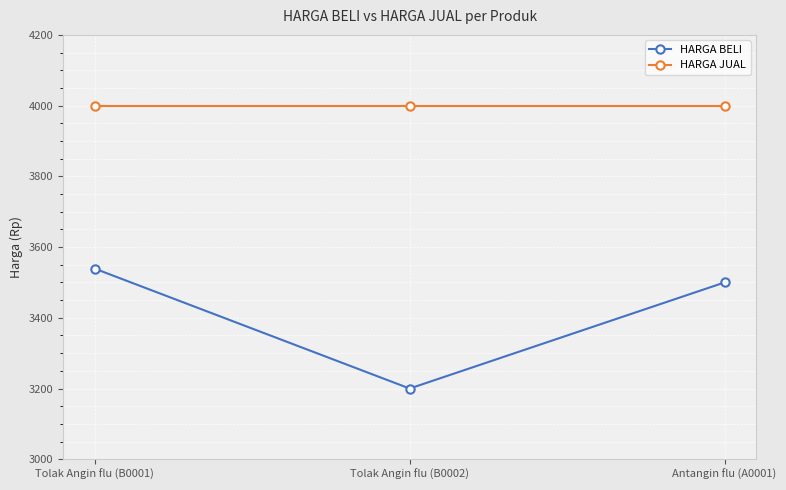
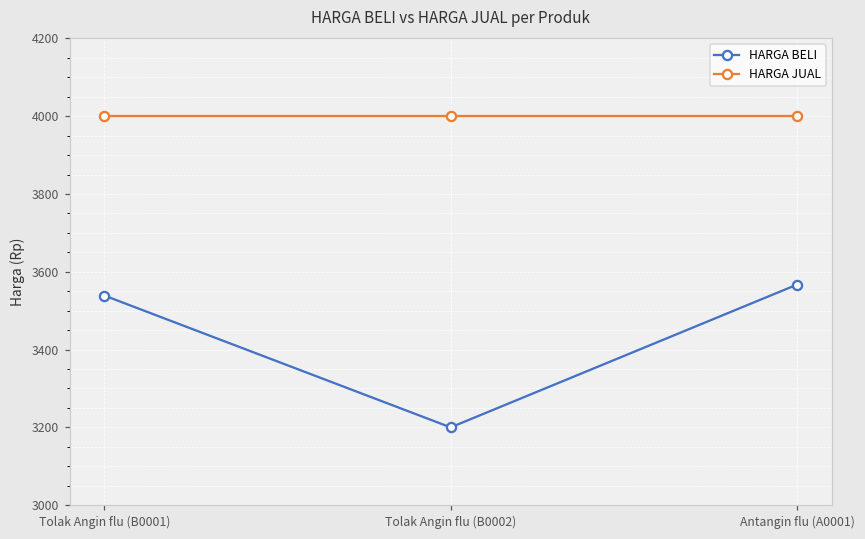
  {
    "HARGA BELI": {
      "Tolak Angin flu (B0001)": 3540,
      "Tolak Angin flu (B0002)": 3200,
-     "Antangin flu (A0001)": 3500
+     "Antangin flu (A0001)": 3570
    },
    "HARGA JUAL": {
      "Tolak Angin flu (B0001)": 4000,
      "Tolak Angin flu (B0002)": 4000,
      "Antangin flu (A0001)": 4000
    }
  }
